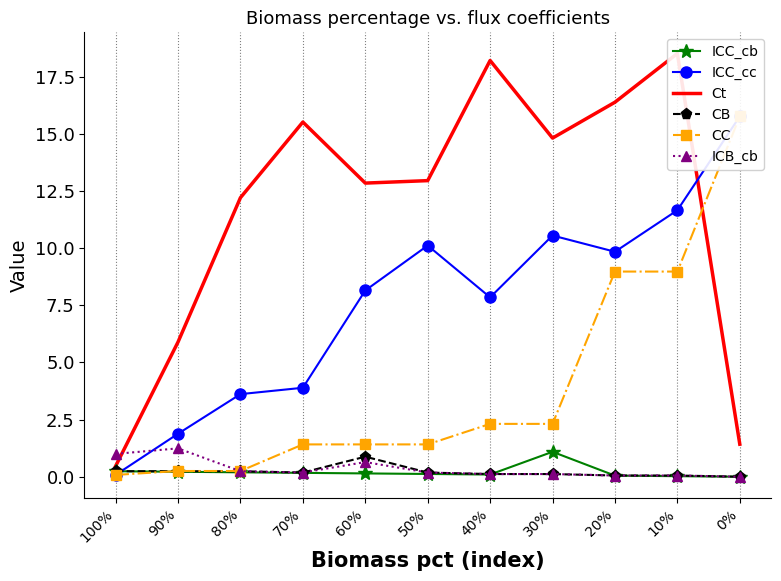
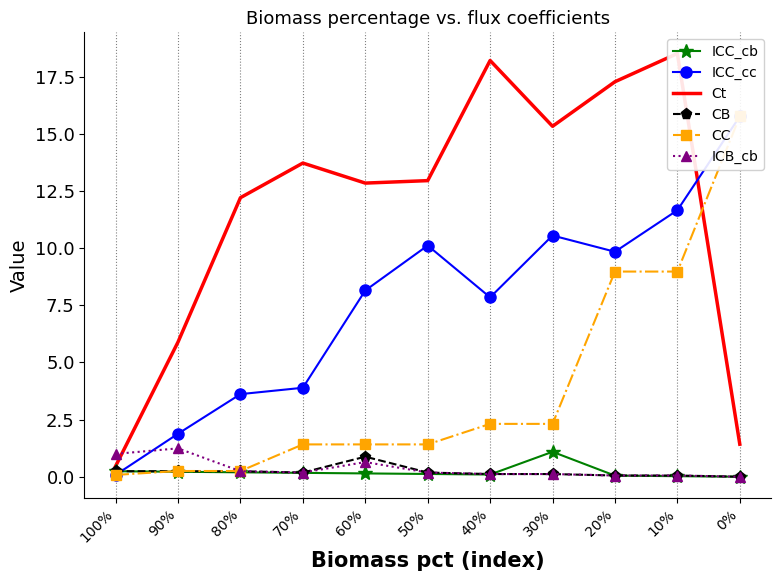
  {
    "ICC_cb": {
      "60%": 0.1,
      "30%": 1.1
    },
    "ICC_cc": {
      "90%": 1.9,
      "80%": 3.6,
      "70%": 3.9,
      "60%": 8.2,
      "50%": 10.1,
      "40%": 7.9,
      "30%": 10.6,
      "20%": 9.8,
      "10%": 11.7
    },
    "Ct": {
      "100%": 0.5,
      "90%": 5.9,
      "80%": 12.2,
-     "70%": 15.5,
+     "70%": 13.7,
      "60%": 12.9,
      "50%": 13.0,
      "40%": 18.2,
-     "30%": 14.8,
-     "20%": 16.4,
+     "30%": 15.3,
+     "20%": 17.3,
      "0%": 1.4
    },
    "CB": {
      "60%": 0.9
    },
    "CC": {
      "70%": 1.4,
      "60%": 1.4,
      "50%": 1.4,
      "40%": 2.3,
      "30%": 2.3,
      "20%": 9.0,
      "10%": 9.0
    },
    "ICB_cb": {
      "100%": 1.0,
      "90%": 1.2,
      "60%": 0.6
    }
  }
